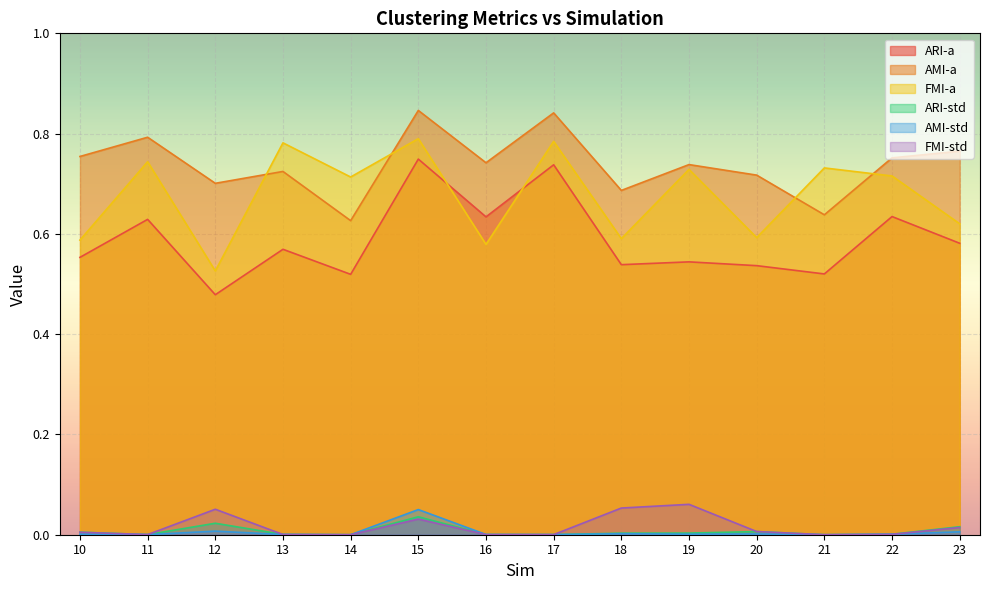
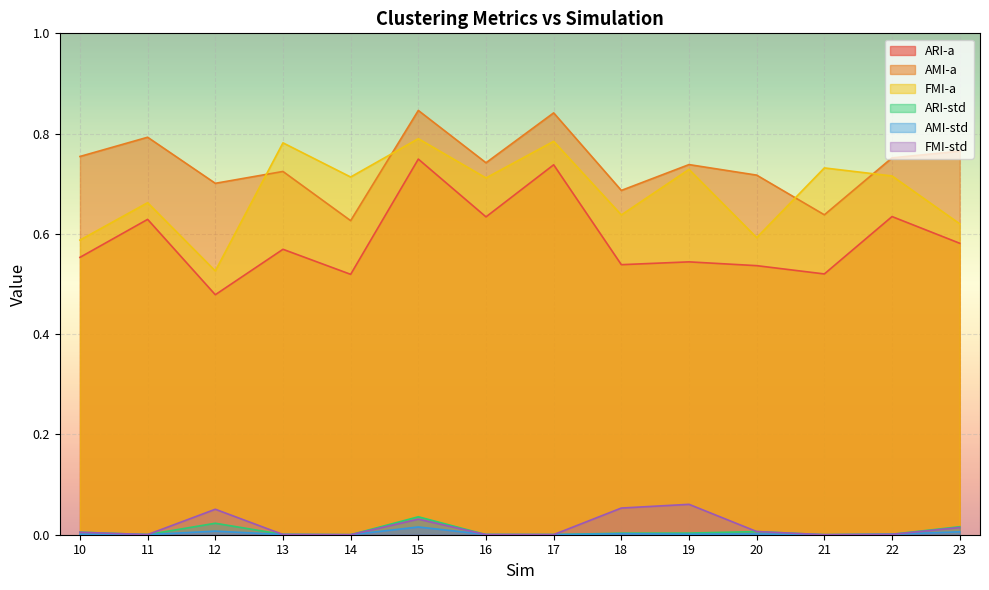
  {
    "FMI-a": {
      "10": 0.59,
-     "11": 0.74,
+     "11": 0.66,
      "12": 0.53,
      "13": 0.78,
      "14": 0.71,
      "15": 0.79,
-     "16": 0.58,
+     "16": 0.71,
      "17": 0.78,
-     "18": 0.59,
+     "18": 0.64,
      "19": 0.73,
      "20": 0.59,
      "21": 0.73,
      "22": 0.72,
      "23": 0.62
    },
    "ARI-std": {
      "12": 0.02
    },
    "AMI-std": {
      "12": 0.01,
-     "15": 0.05,
+     "15": 0.02,
      "23": 0.01
    },
    "FMI-std": {
      "12": 0.05,
      "18": 0.05,
      "19": 0.06
    }
  }
